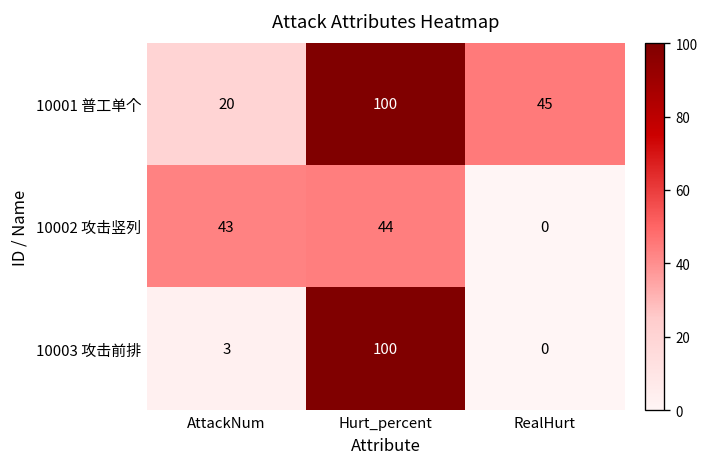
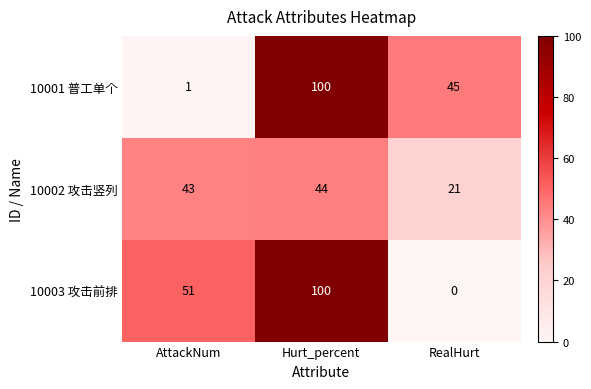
  {
    "10001 普工单个": {
-     "AttackNum": 20,
+     "AttackNum": 1,
      "Hurt_percent": 100,
      "RealHurt": 45
    },
    "10002 攻击竖列": {
      "AttackNum": 43,
      "Hurt_percent": 44,
-     "RealHurt": 0
+     "RealHurt": 21
    },
    "10003 攻击前排": {
-     "AttackNum": 3,
+     "AttackNum": 51,
      "Hurt_percent": 100,
      "RealHurt": 0
    }
  }
